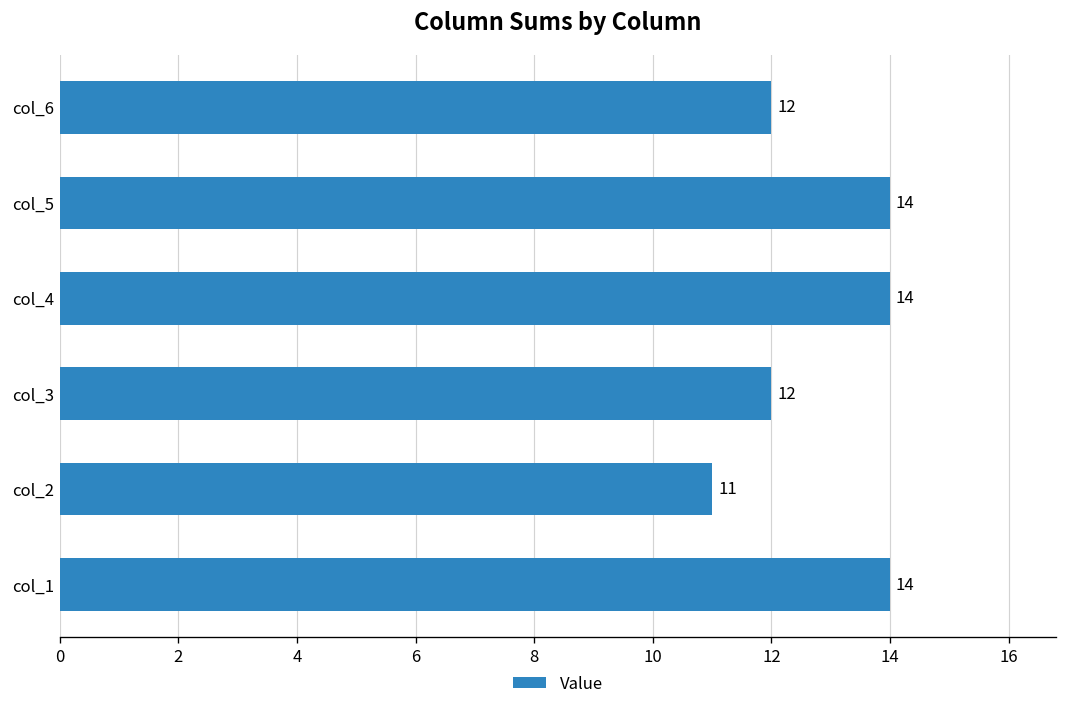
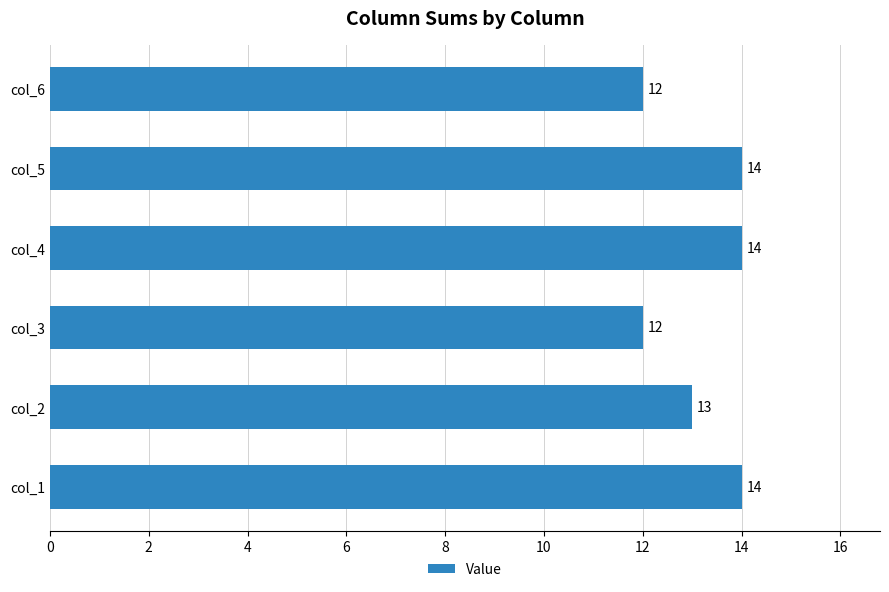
  {
    "col_6": 12,
    "col_5": 14,
    "col_4": 14,
    "col_3": 12,
-   "col_2": 11,
+   "col_2": 13,
    "col_1": 14
  }
